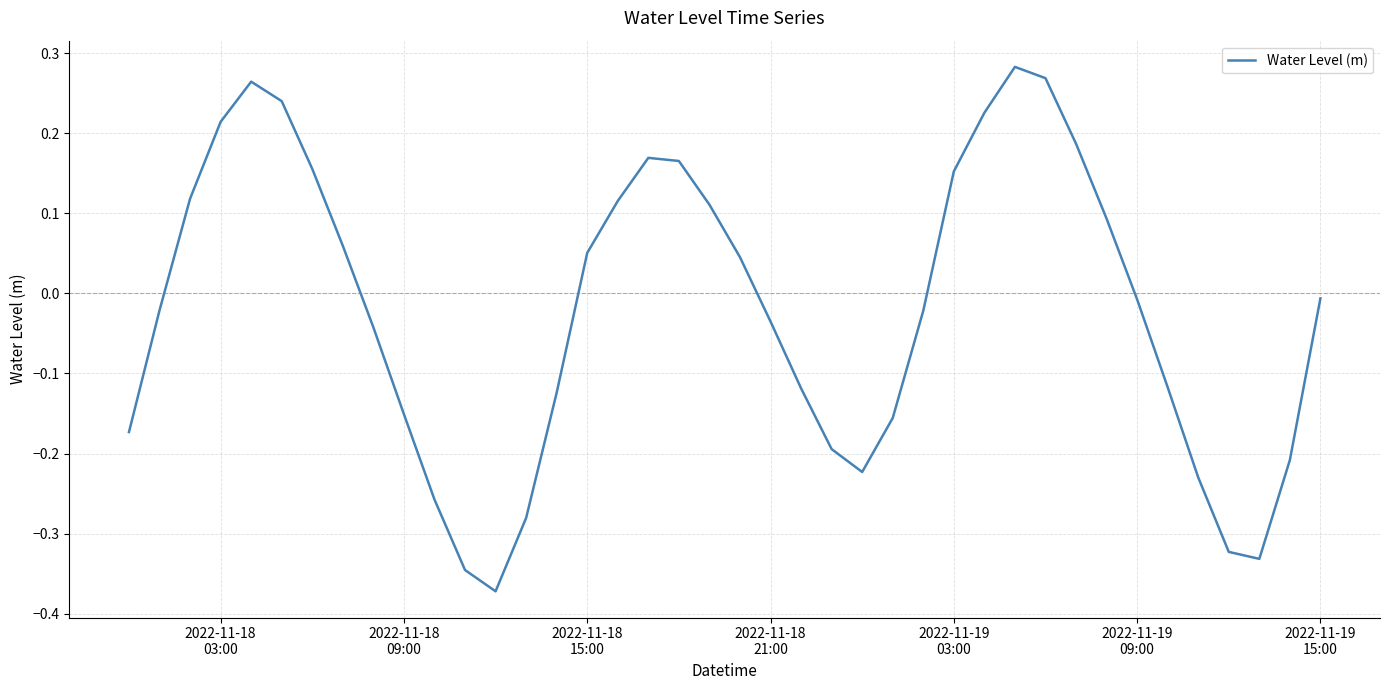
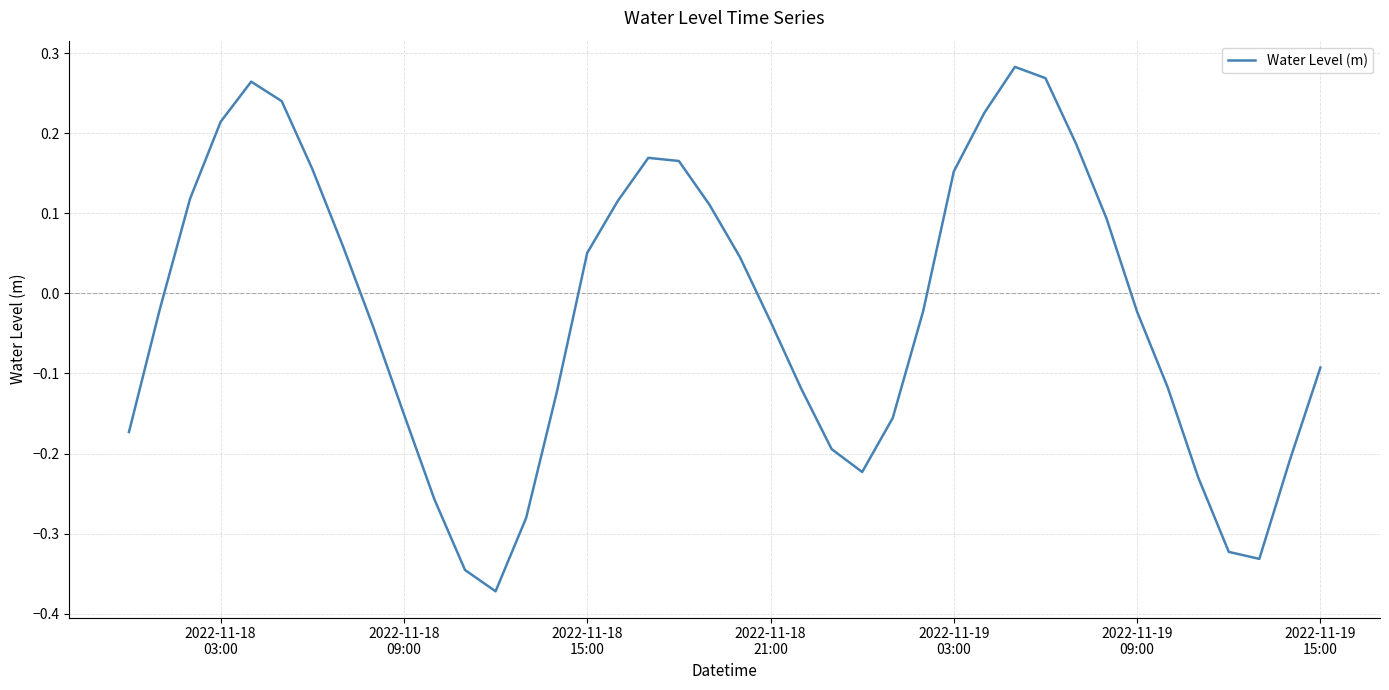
  {
    "2022-11-18 03:00": 0.21,
    "2022-11-18 09:00": -0.15,
    "2022-11-18 15:00": 0.05,
    "2022-11-18 21:00": -0.04,
    "2022-11-19 03:00": 0.15,
-   "2022-11-19 09:00": -0.01,
-   "2022-11-19 15:00": -0.01
+   "2022-11-19 09:00": -0.02,
+   "2022-11-19 15:00": -0.09
  }
